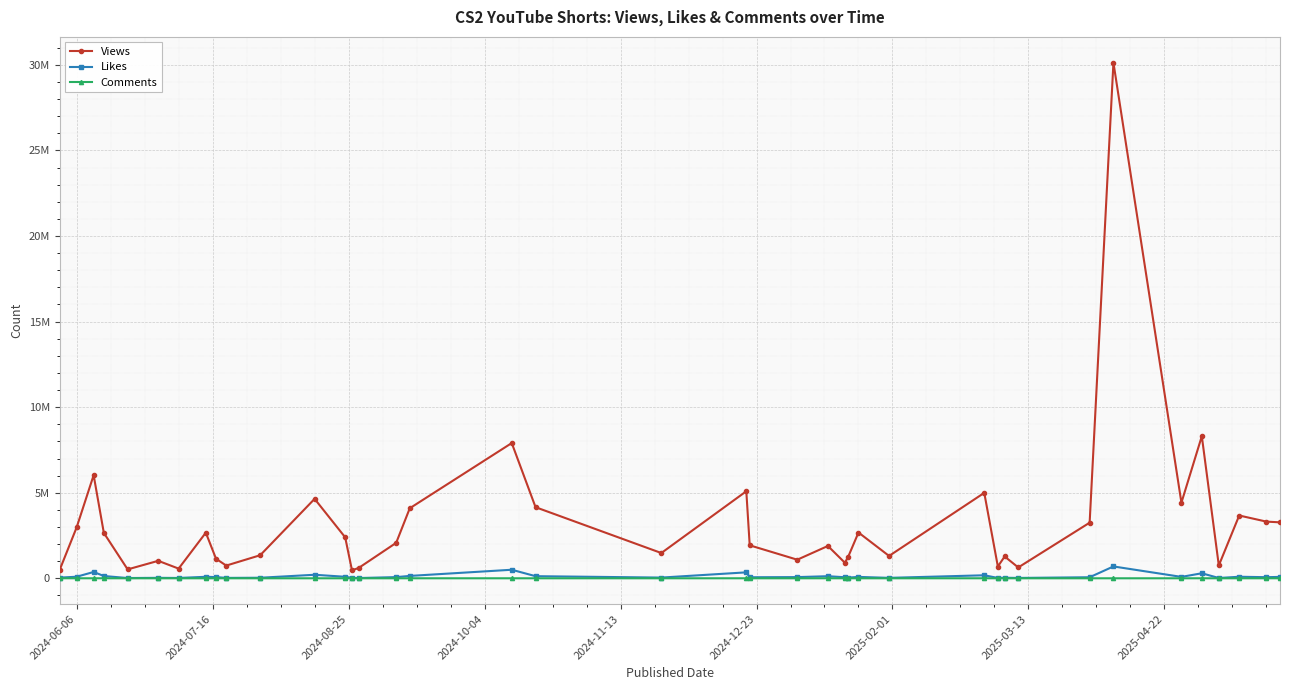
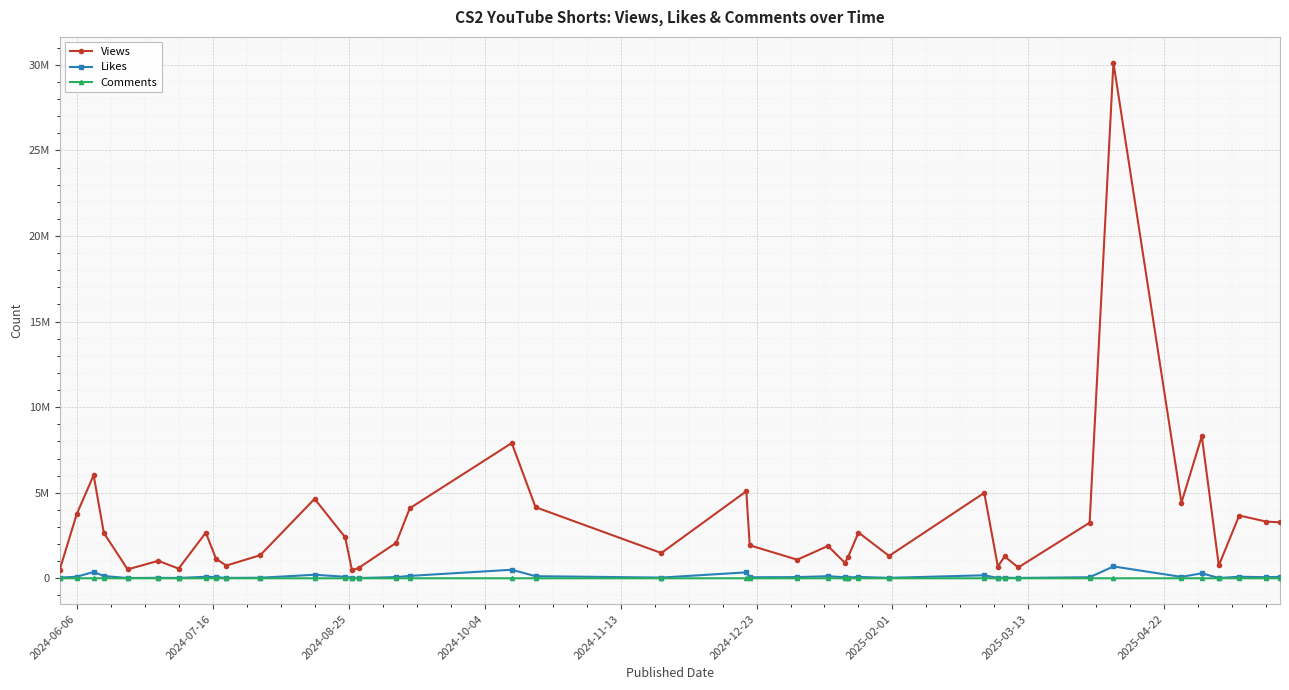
  {
    "Views": {
-     "2024-06-06": 3000000
+     "2024-06-06": 3700000
    }
  }
